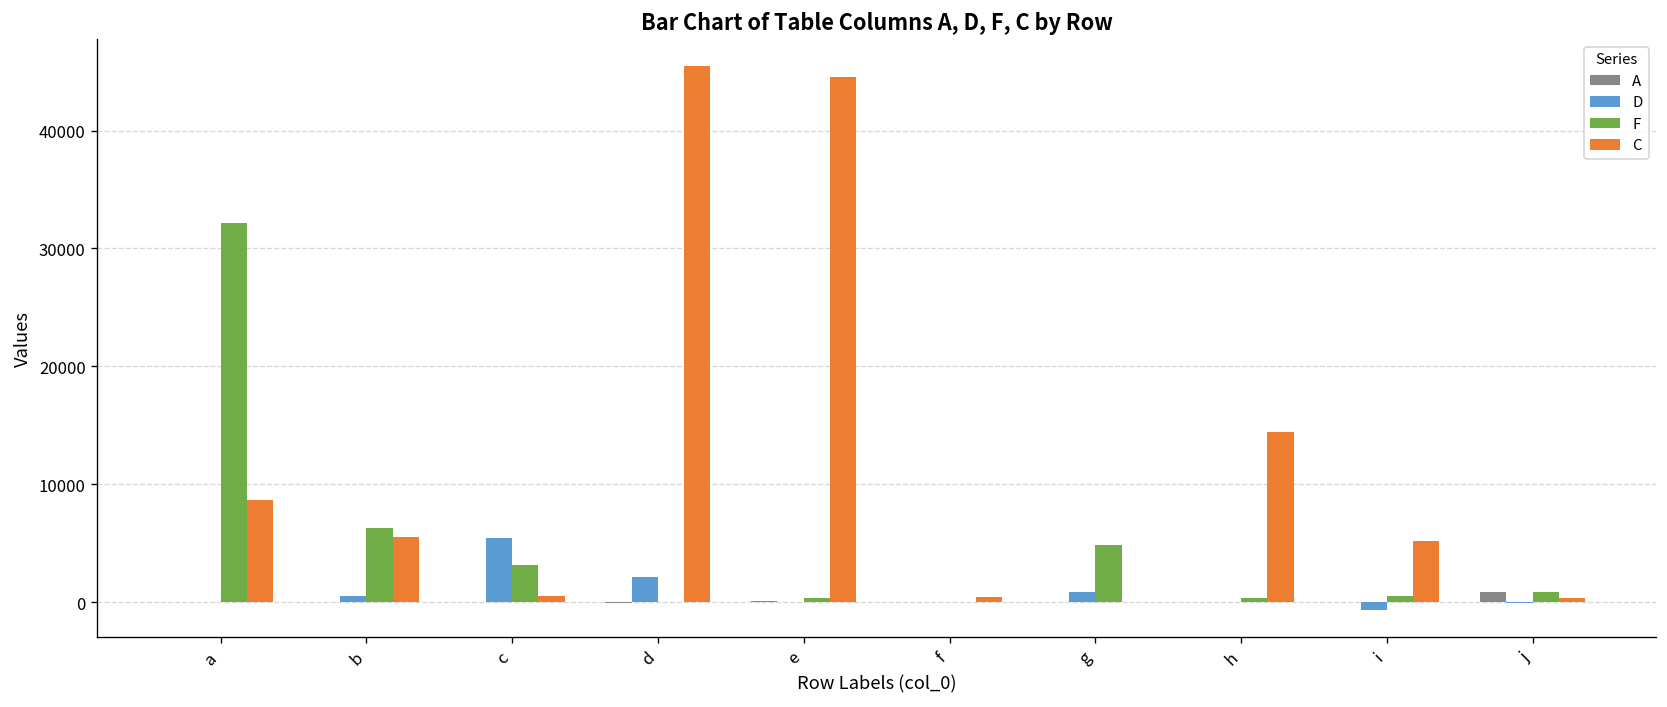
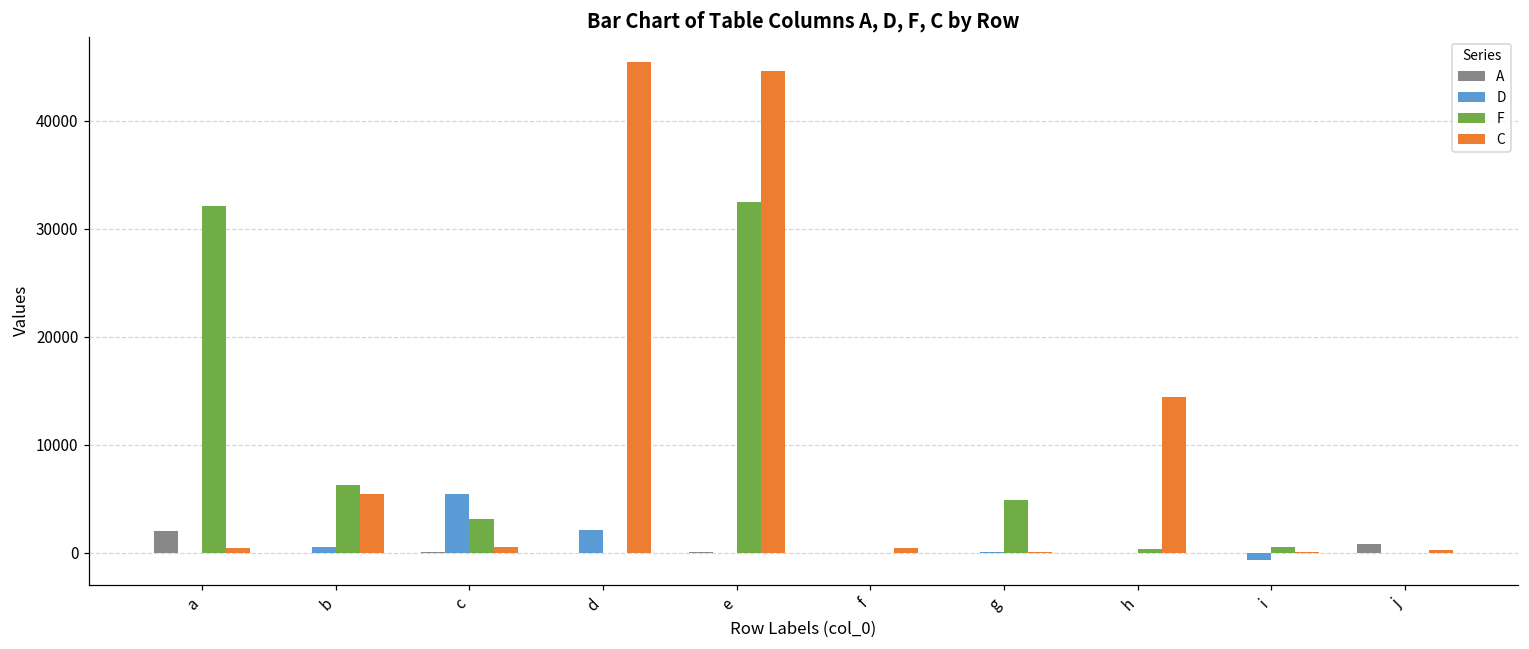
  {
    "A": {
-     "a": 0,
+     "a": 2000,
      "j": 1000
    },
    "D": {
      "b": 1000,
      "c": 5000,
      "d": 2000,
-     "g": 1000,
+     "g": 0,
      "h": 0,
      "i": -1000
    },
    "F": {
      "a": 32000,
      "b": 6000,
      "c": 3000,
-     "e": 0,
+     "e": 32000,
      "g": 5000,
      "h": 0,
      "i": 1000,
-     "j": 1000
+     "j": 0
    },
    "C": {
-     "a": 9000,
+     "a": 0,
      "b": 5000,
      "c": 1000,
      "d": 45000,
      "e": 45000,
      "f": 0,
      "h": 14000,
-     "i": 5000,
+     "i": 0,
      "j": 0
    }
  }
